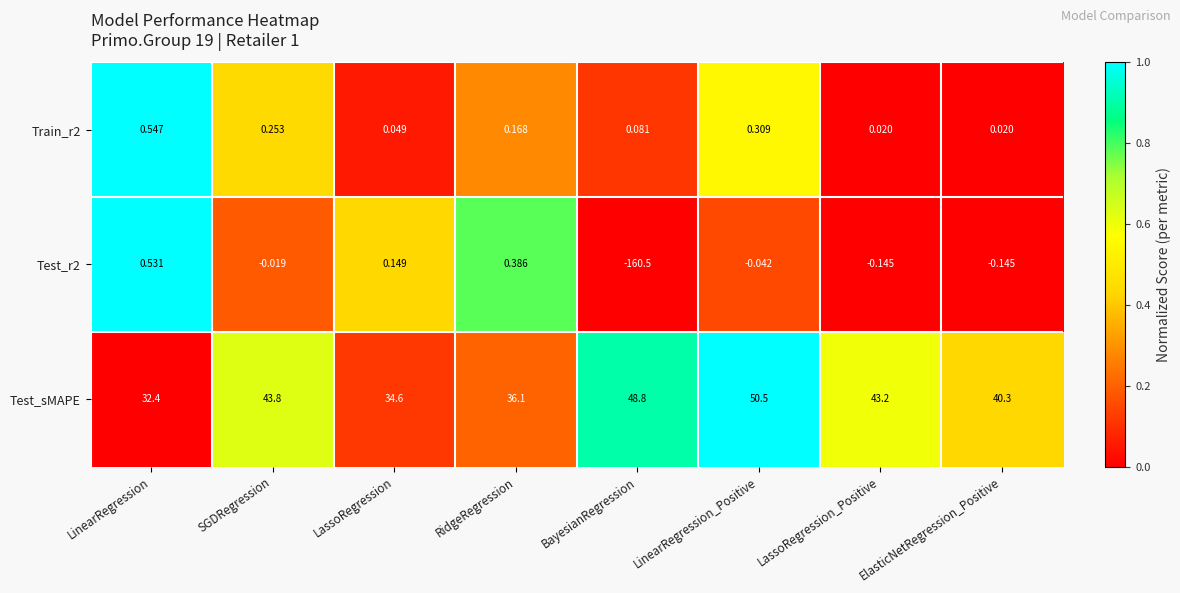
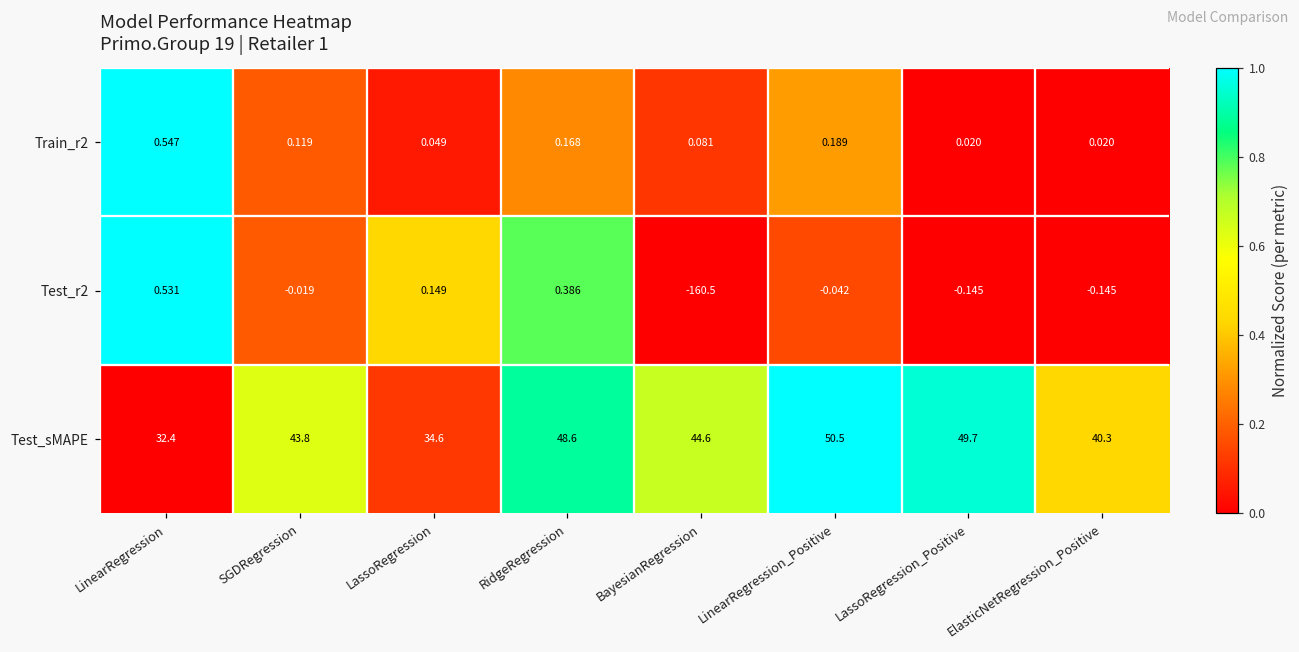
  {
    "Train_r2": {
      "LinearRegression": 0.547,
-     "SGDRegression": 0.253,
+     "SGDRegression": 0.119,
      "LassoRegression": 0.049,
      "RidgeRegression": 0.168,
      "BayesianRegression": 0.081,
-     "LinearRegression_Positive": 0.309,
+     "LinearRegression_Positive": 0.189,
      "LassoRegression_Positive": 0.020,
      "ElasticNetRegression_Positive": 0.020
    },
    "Test_r2": {
      "LinearRegression": 0.531,
      "SGDRegression": -0.019,
      "LassoRegression": 0.149,
      "RidgeRegression": 0.386,
      "BayesianRegression": -160.5,
      "LinearRegression_Positive": -0.042,
      "LassoRegression_Positive": -0.145,
      "ElasticNetRegression_Positive": -0.145
    },
    "Test_sMAPE": {
      "LinearRegression": 32.4,
      "SGDRegression": 43.8,
      "LassoRegression": 34.6,
-     "RidgeRegression": 36.1,
-     "BayesianRegression": 48.8,
+     "RidgeRegression": 48.6,
+     "BayesianRegression": 44.6,
      "LinearRegression_Positive": 50.5,
-     "LassoRegression_Positive": 43.2,
+     "LassoRegression_Positive": 49.7,
      "ElasticNetRegression_Positive": 40.3
    }
  }
